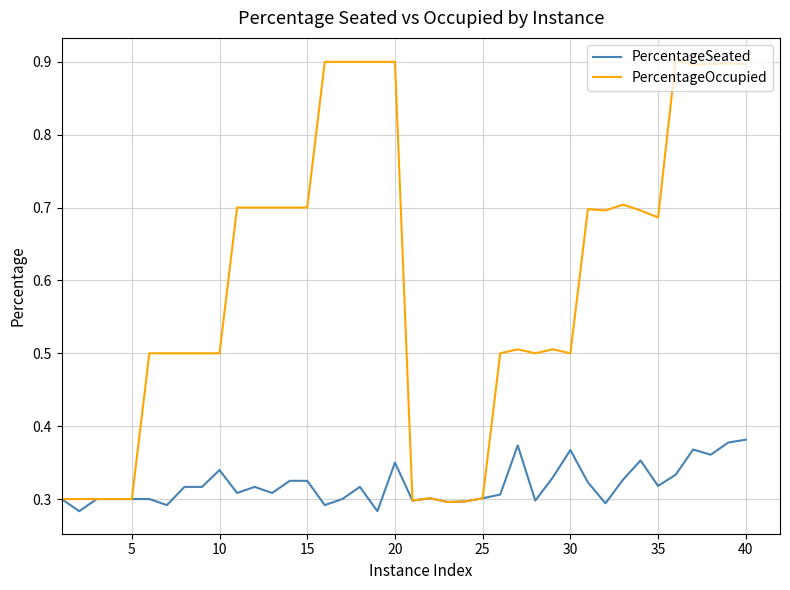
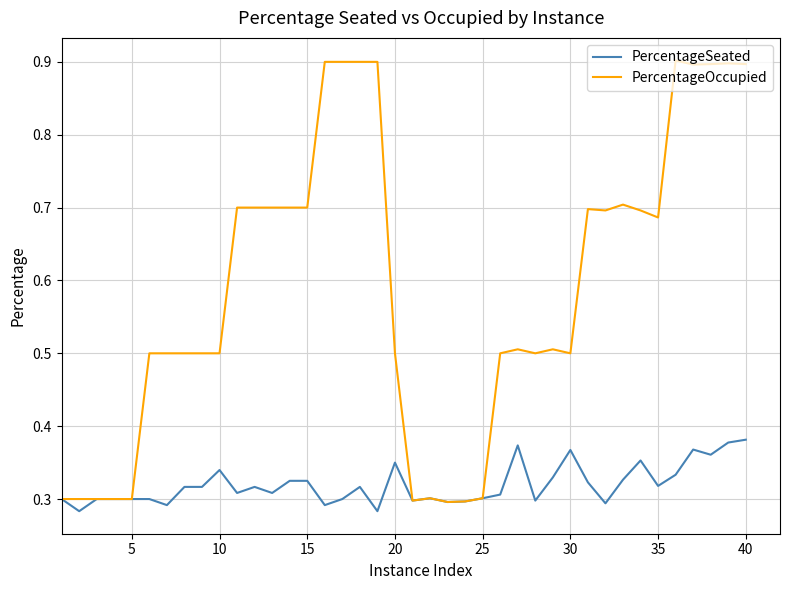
  {
    "PercentageSeated": {
      "10": 0.34,
      "15": 0.33,
      "20": 0.35,
      "30": 0.37,
      "35": 0.32,
      "40": 0.38
    },
    "PercentageOccupied": {
      "10": 0.5,
      "15": 0.7,
-     "20": 0.9,
+     "20": 0.5,
      "30": 0.5,
      "35": 0.69
    }
  }
